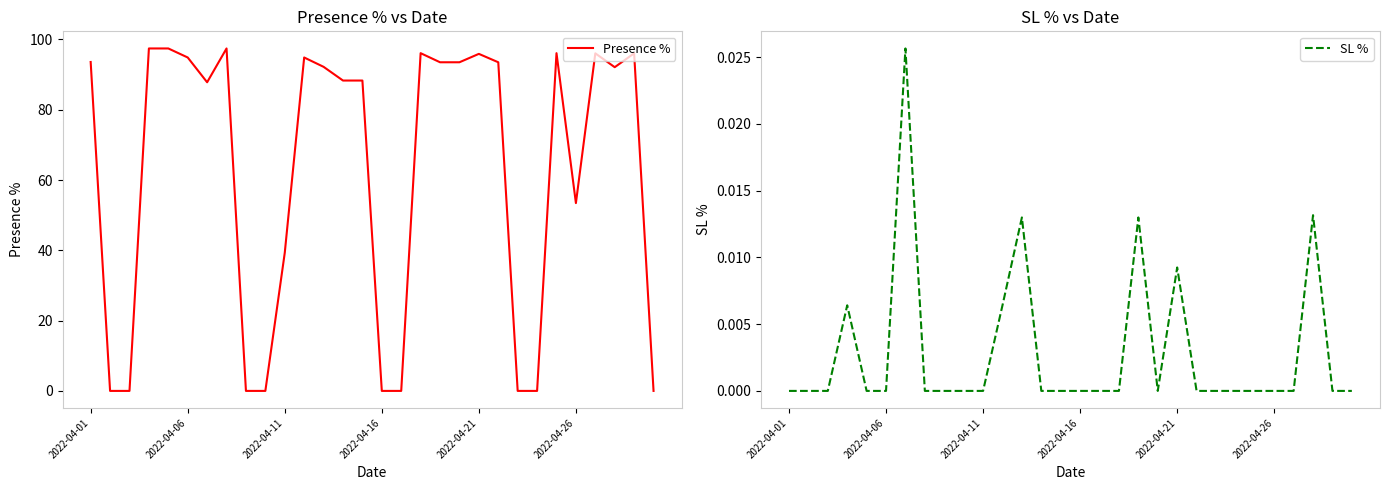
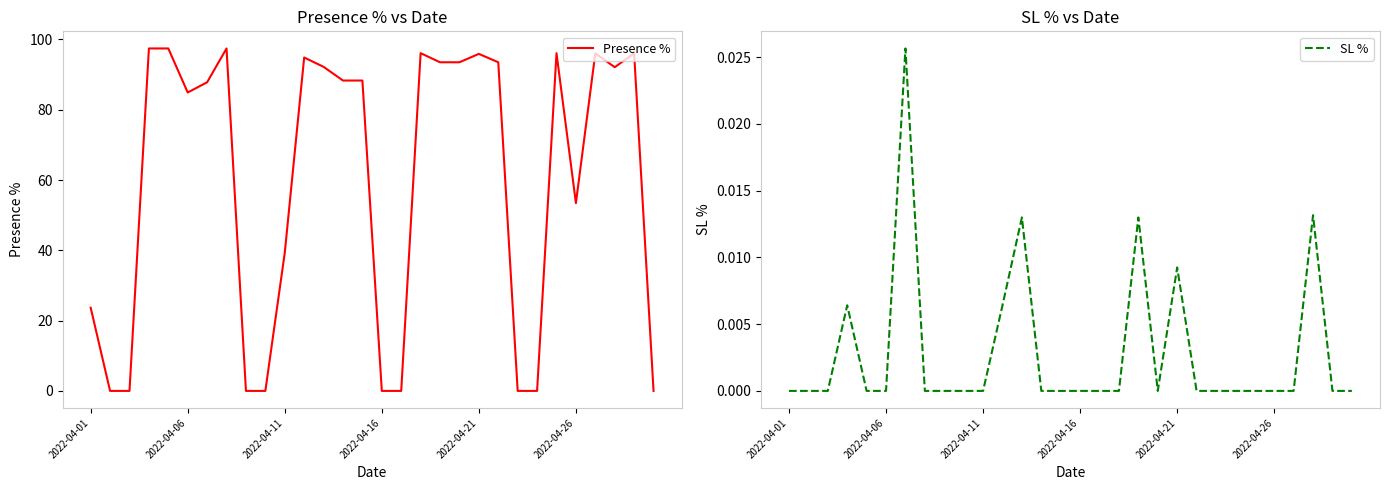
  {
    "Presence % vs Date": {
-     "2022-04-01": 94,
-     "2022-04-06": 95,
+     "2022-04-01": 24,
+     "2022-04-06": 85,
      "2022-04-11": 39,
      "2022-04-16": 0,
      "2022-04-21": 96,
      "2022-04-26": 53
    },
    "SL % vs Date": {
      "2022-04-01": 0.0000,
      "2022-04-06": 0.0000,
      "2022-04-11": 0.0000,
      "2022-04-16": 0.0000,
      "2022-04-21": 0.0092,
      "2022-04-26": 0.0000
    }
  }
